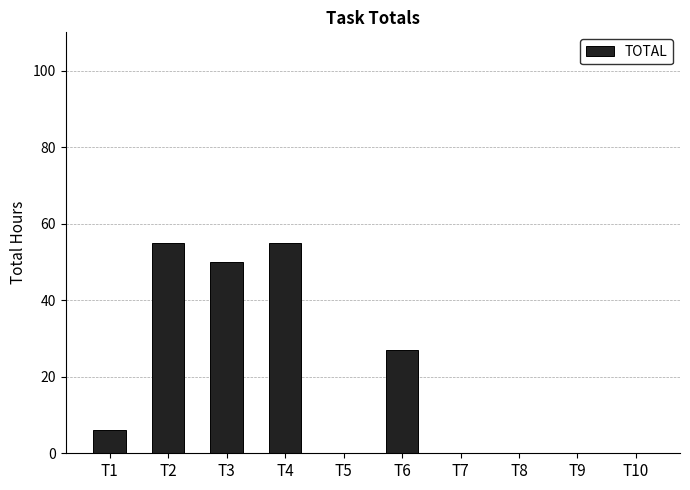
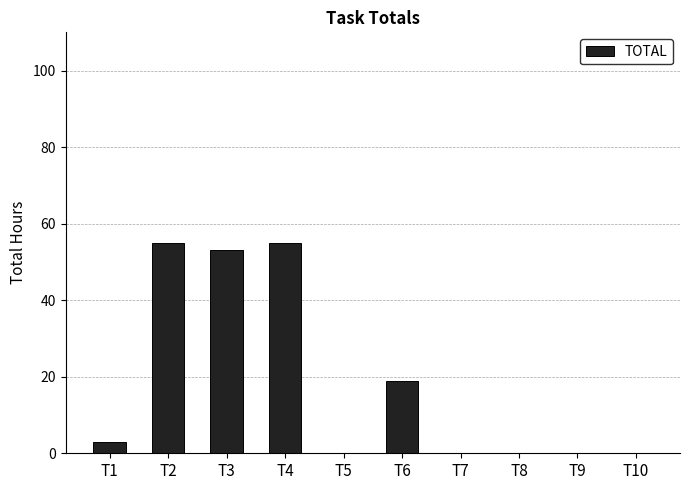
  {
-   "T1": 6,
+   "T1": 3,
    "T2": 55,
-   "T3": 50,
+   "T3": 53,
    "T4": 55,
    "T5": 0,
-   "T6": 27,
+   "T6": 19,
    "T7": 0,
    "T8": 0,
    "T9": 0,
    "T10": 0
  }
